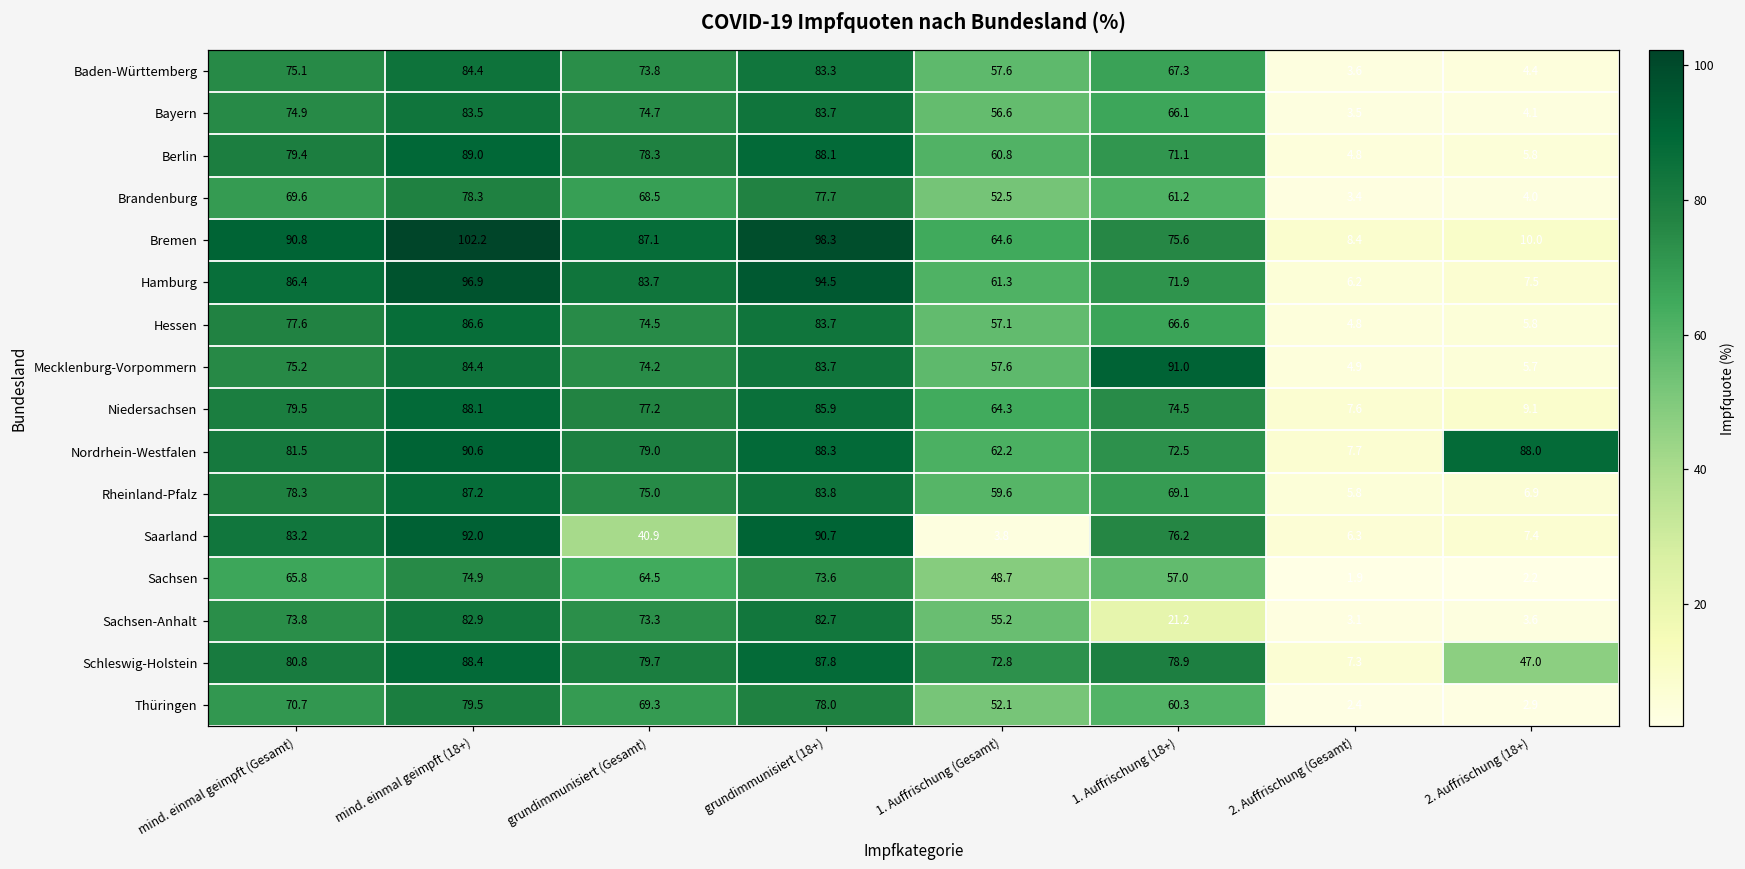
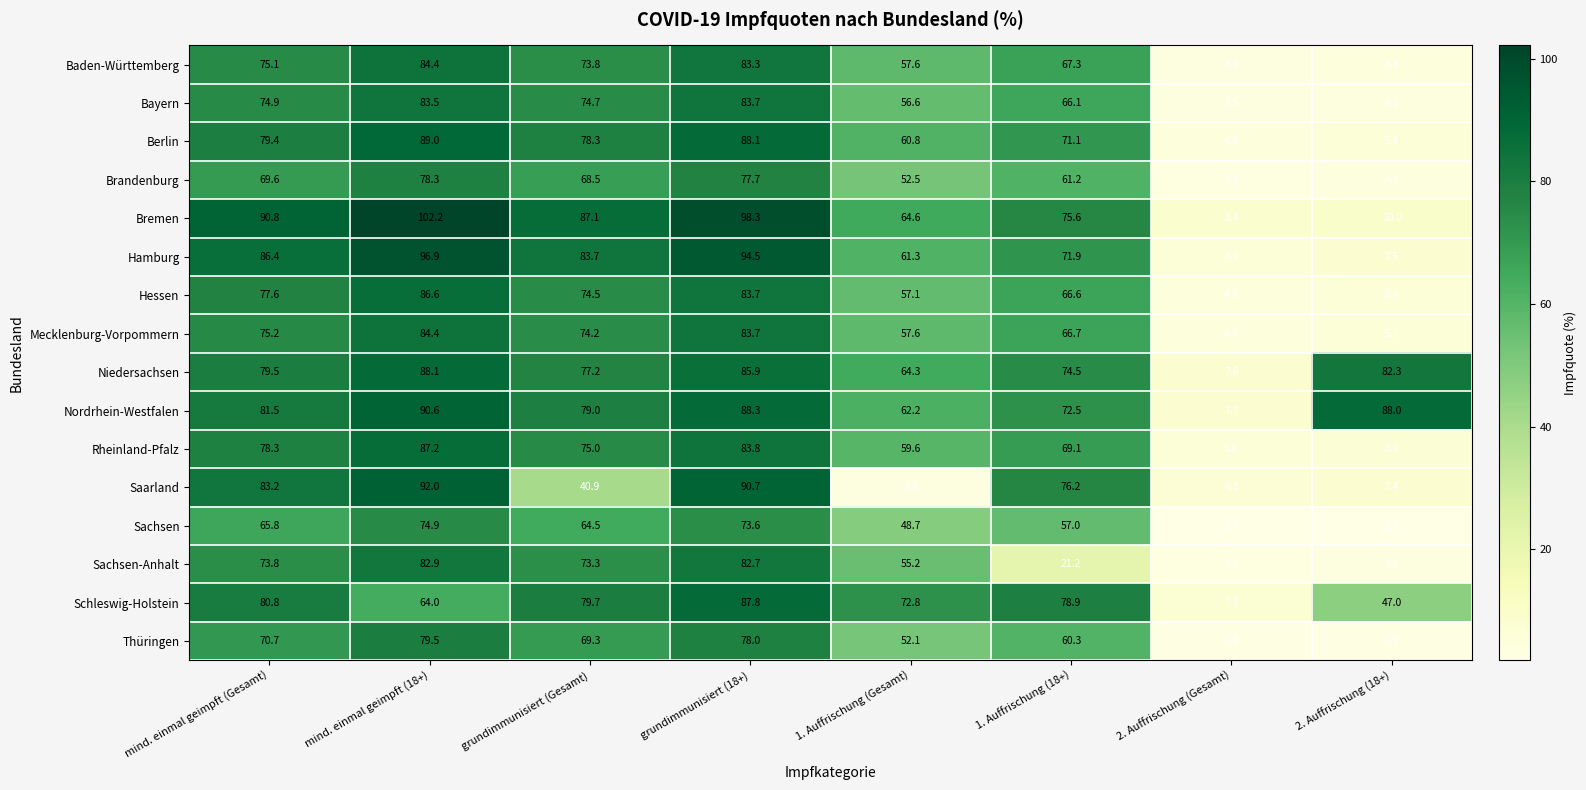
  {
    "Baden-Württemberg": {
      "mind. einmal geimpft (Gesamt)": 75.1,
      "mind. einmal geimpft (18+)": 84.4,
      "grundimmunisiert (Gesamt)": 73.8,
      "grundimmunisiert (18+)": 83.3,
      "1. Auffrischung (Gesamt)": 57.6,
      "1. Auffrischung (18+)": 67.3
    },
    "Bayern": {
      "mind. einmal geimpft (Gesamt)": 74.9,
      "mind. einmal geimpft (18+)": 83.5,
      "grundimmunisiert (Gesamt)": 74.7,
      "grundimmunisiert (18+)": 83.7,
      "1. Auffrischung (Gesamt)": 56.6,
      "1. Auffrischung (18+)": 66.1
    },
    "Berlin": {
      "mind. einmal geimpft (Gesamt)": 79.4,
      "mind. einmal geimpft (18+)": 89.0,
      "grundimmunisiert (Gesamt)": 78.3,
      "grundimmunisiert (18+)": 88.1,
      "1. Auffrischung (Gesamt)": 60.8,
      "1. Auffrischung (18+)": 71.1
    },
    "Brandenburg": {
      "mind. einmal geimpft (Gesamt)": 69.6,
      "mind. einmal geimpft (18+)": 78.3,
      "grundimmunisiert (Gesamt)": 68.5,
      "grundimmunisiert (18+)": 77.7,
      "1. Auffrischung (Gesamt)": 52.5,
      "1. Auffrischung (18+)": 61.2
    },
    "Bremen": {
      "mind. einmal geimpft (Gesamt)": 90.8,
      "mind. einmal geimpft (18+)": 102.2,
      "grundimmunisiert (Gesamt)": 87.1,
      "grundimmunisiert (18+)": 98.3,
      "1. Auffrischung (Gesamt)": 64.6,
      "1. Auffrischung (18+)": 75.6,
      "2. Auffrischung (Gesamt)": 8.4,
      "2. Auffrischung (18+)": 10.0
    },
    "Hamburg": {
      "mind. einmal geimpft (Gesamt)": 86.4,
      "mind. einmal geimpft (18+)": 96.9,
      "grundimmunisiert (Gesamt)": 83.7,
      "grundimmunisiert (18+)": 94.5,
      "1. Auffrischung (Gesamt)": 61.3,
      "1. Auffrischung (18+)": 71.9
    },
    "Hessen": {
      "mind. einmal geimpft (Gesamt)": 77.6,
      "mind. einmal geimpft (18+)": 86.6,
      "grundimmunisiert (Gesamt)": 74.5,
      "grundimmunisiert (18+)": 83.7,
      "1. Auffrischung (Gesamt)": 57.1,
      "1. Auffrischung (18+)": 66.6
    },
    "Mecklenburg-Vorpommern": {
      "mind. einmal geimpft (Gesamt)": 75.2,
      "mind. einmal geimpft (18+)": 84.4,
      "grundimmunisiert (Gesamt)": 74.2,
      "grundimmunisiert (18+)": 83.7,
      "1. Auffrischung (Gesamt)": 57.6,
-     "1. Auffrischung (18+)": 91.0
+     "1. Auffrischung (18+)": 66.7
    },
    "Niedersachsen": {
      "mind. einmal geimpft (Gesamt)": 79.5,
      "mind. einmal geimpft (18+)": 88.1,
      "grundimmunisiert (Gesamt)": 77.2,
      "grundimmunisiert (18+)": 85.9,
      "1. Auffrischung (Gesamt)": 64.3,
      "1. Auffrischung (18+)": 74.5,
-     "2. Auffrischung (18+)": 9.1
+     "2. Auffrischung (18+)": 82.3
    },
    "Nordrhein-Westfalen": {
      "mind. einmal geimpft (Gesamt)": 81.5,
      "mind. einmal geimpft (18+)": 90.6,
      "grundimmunisiert (Gesamt)": 79.0,
      "grundimmunisiert (18+)": 88.3,
      "1. Auffrischung (Gesamt)": 62.2,
      "1. Auffrischung (18+)": 72.5,
      "2. Auffrischung (18+)": 88.0
    },
    "Rheinland-Pfalz": {
      "mind. einmal geimpft (Gesamt)": 78.3,
      "mind. einmal geimpft (18+)": 87.2,
      "grundimmunisiert (Gesamt)": 75.0,
      "grundimmunisiert (18+)": 83.8,
      "1. Auffrischung (Gesamt)": 59.6,
      "1. Auffrischung (18+)": 69.1
    },
    "Saarland": {
      "mind. einmal geimpft (Gesamt)": 83.2,
      "mind. einmal geimpft (18+)": 92.0,
      "grundimmunisiert (Gesamt)": 40.9,
      "grundimmunisiert (18+)": 90.7,
      "1. Auffrischung (18+)": 76.2
    },
    "Sachsen": {
      "mind. einmal geimpft (Gesamt)": 65.8,
      "mind. einmal geimpft (18+)": 74.9,
      "grundimmunisiert (Gesamt)": 64.5,
      "grundimmunisiert (18+)": 73.6,
      "1. Auffrischung (Gesamt)": 48.7,
      "1. Auffrischung (18+)": 57.0
    },
    "Sachsen-Anhalt": {
      "mind. einmal geimpft (Gesamt)": 73.8,
      "mind. einmal geimpft (18+)": 82.9,
      "grundimmunisiert (Gesamt)": 73.3,
      "grundimmunisiert (18+)": 82.7,
      "1. Auffrischung (Gesamt)": 55.2,
      "1. Auffrischung (18+)": 21.2
    },
    "Schleswig-Holstein": {
      "mind. einmal geimpft (Gesamt)": 80.8,
-     "mind. einmal geimpft (18+)": 88.4,
+     "mind. einmal geimpft (18+)": 64.0,
      "grundimmunisiert (Gesamt)": 79.7,
      "grundimmunisiert (18+)": 87.8,
      "1. Auffrischung (Gesamt)": 72.8,
      "1. Auffrischung (18+)": 78.9,
      "2. Auffrischung (18+)": 47.0
    },
    "Thüringen": {
      "mind. einmal geimpft (Gesamt)": 70.7,
      "mind. einmal geimpft (18+)": 79.5,
      "grundimmunisiert (Gesamt)": 69.3,
      "grundimmunisiert (18+)": 78.0,
      "1. Auffrischung (Gesamt)": 52.1,
      "1. Auffrischung (18+)": 60.3
    }
  }
